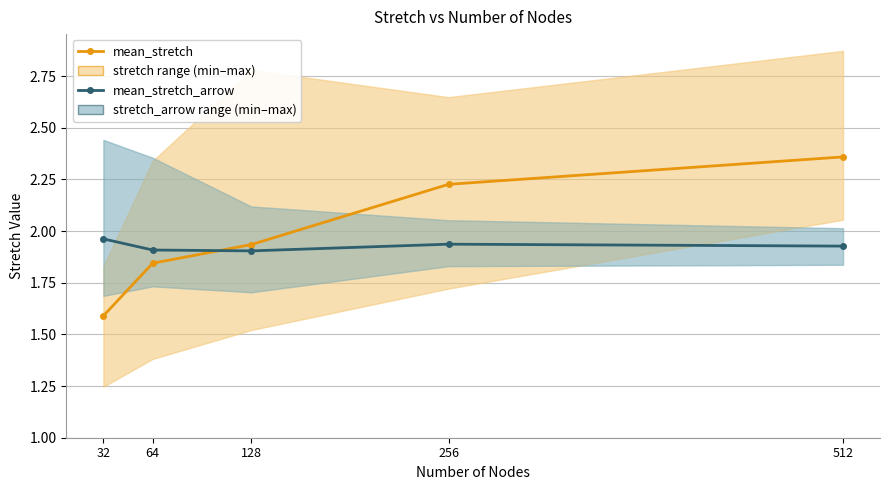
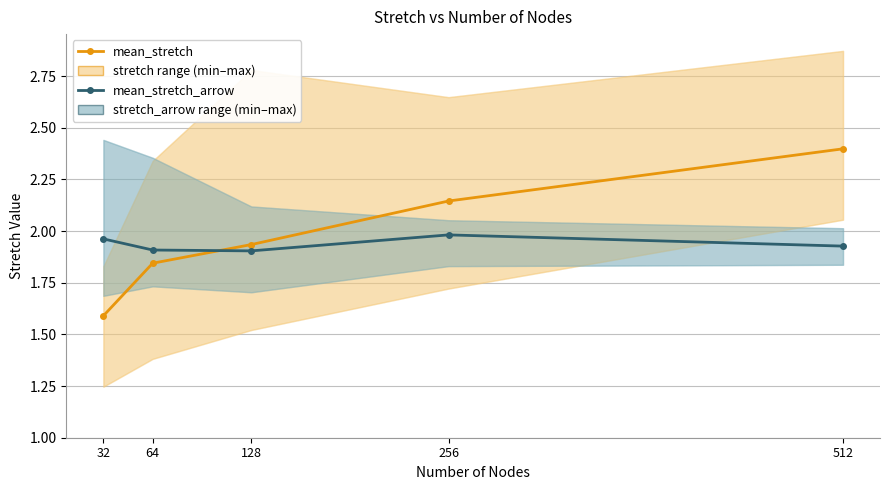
  {
    "mean_stretch": {
      "32": 1.59,
      "64": 1.84,
      "128": 1.93,
-     "256": 2.23,
-     "512": 2.36
+     "256": 2.15,
+     "512": 2.40
    },
    "mean_stretch_arrow": {
      "32": 1.96,
      "64": 1.91,
      "128": 1.90,
-     "256": 1.94,
+     "256": 1.98,
      "512": 1.93
    }
  }
